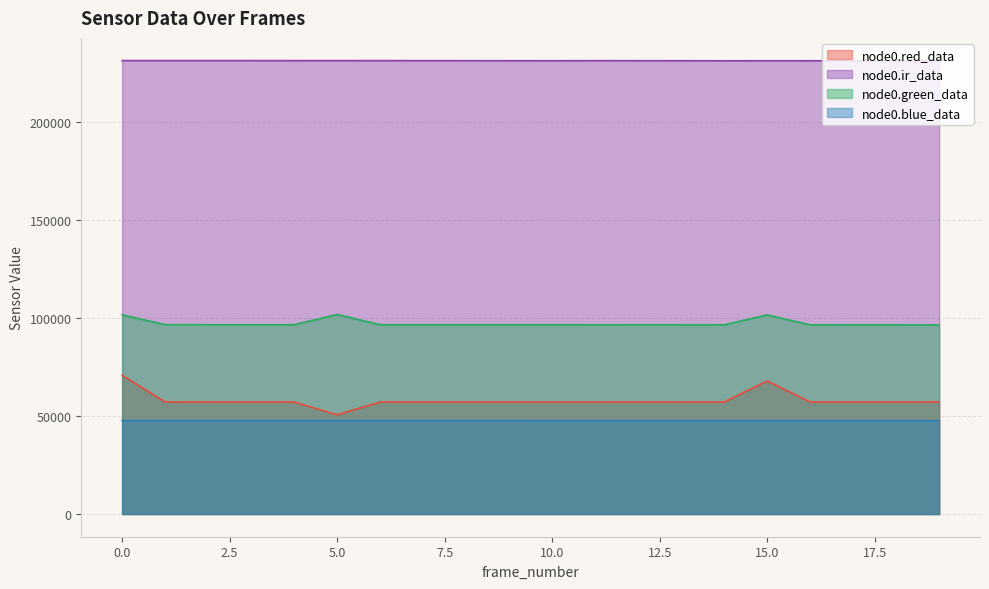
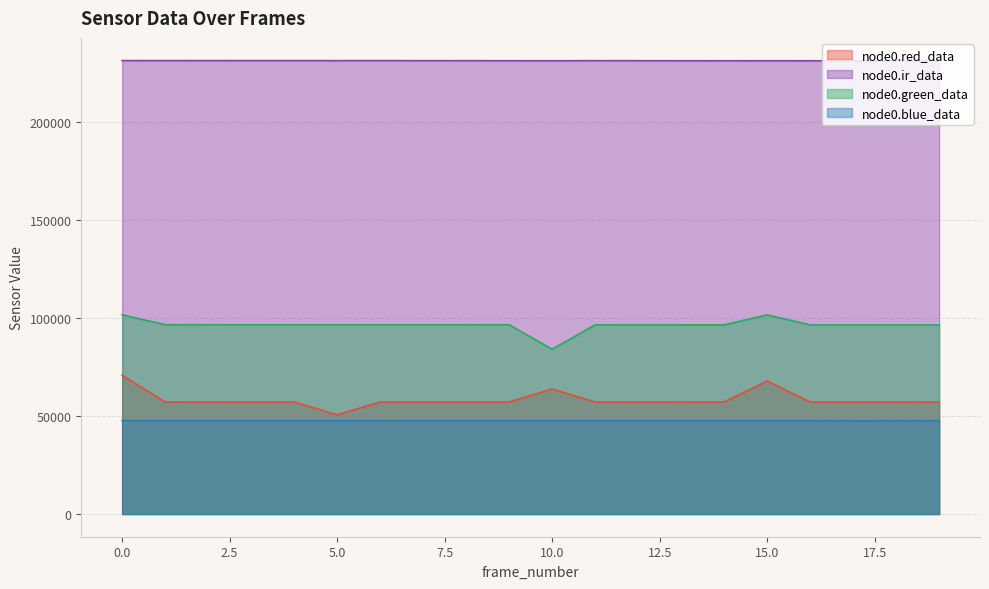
  {
    "node0.red_data": {
      "0.0": 71000,
      "5.0": 51000,
-     "10.0": 57000,
+     "10.0": 64000,
      "15.0": 68000
    },
    "node0.ir_data": {
      "0.0": 231000,
      "5.0": 231000,
      "10.0": 231000,
      "15.0": 231000
    },
    "node0.green_data": {
      "0.0": 102000,
-     "5.0": 102000,
-     "10.0": 97000,
+     "5.0": 97000,
+     "10.0": 84000,
      "15.0": 102000
    },
    "node0.blue_data": {
      "0.0": 48000,
      "5.0": 48000,
      "10.0": 48000,
      "15.0": 48000
    }
  }
